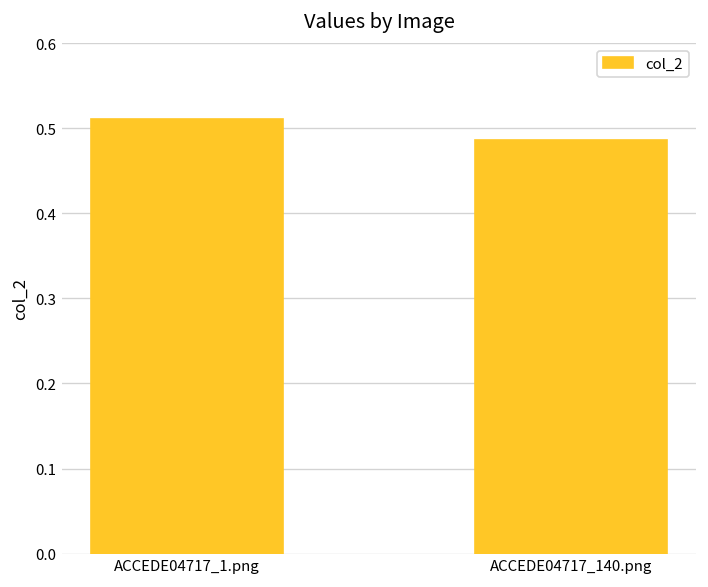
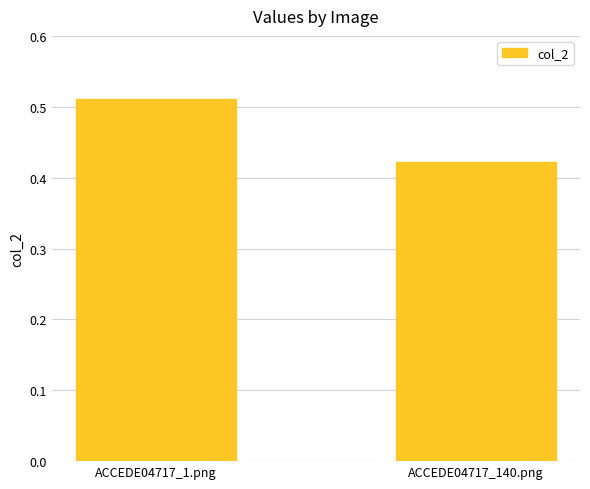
  {
    "ACCEDE04717_1.png": 0.51,
-   "ACCEDE04717_140.png": 0.49
+   "ACCEDE04717_140.png": 0.42
  }
